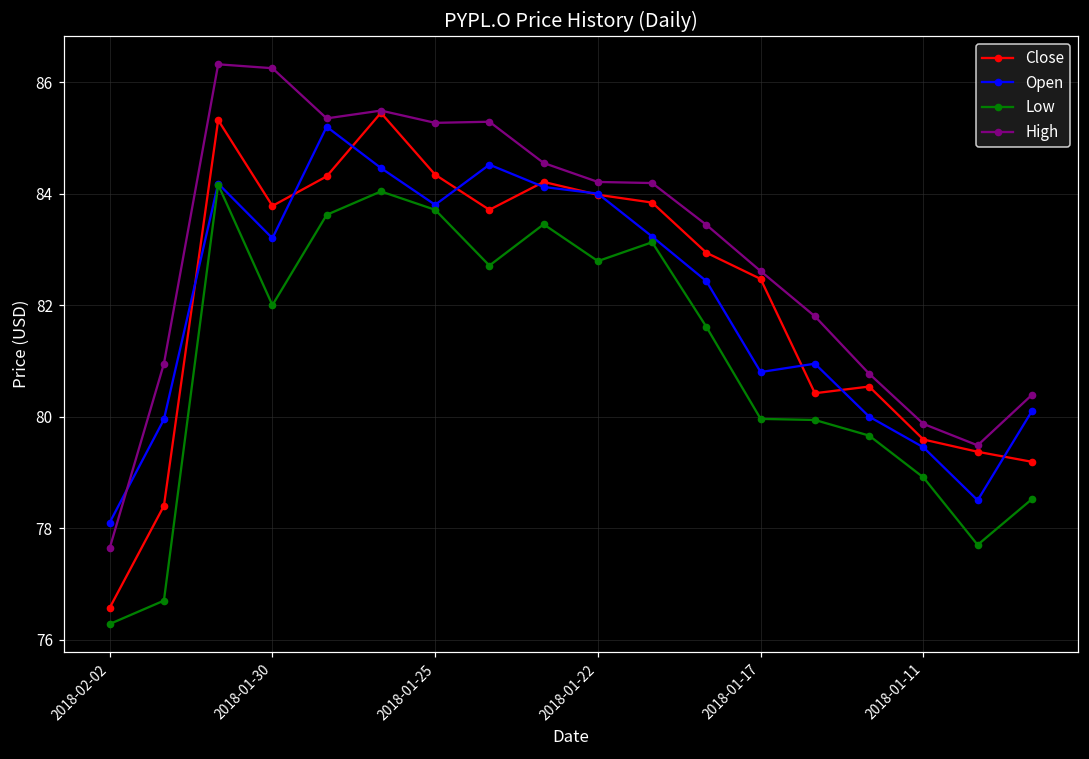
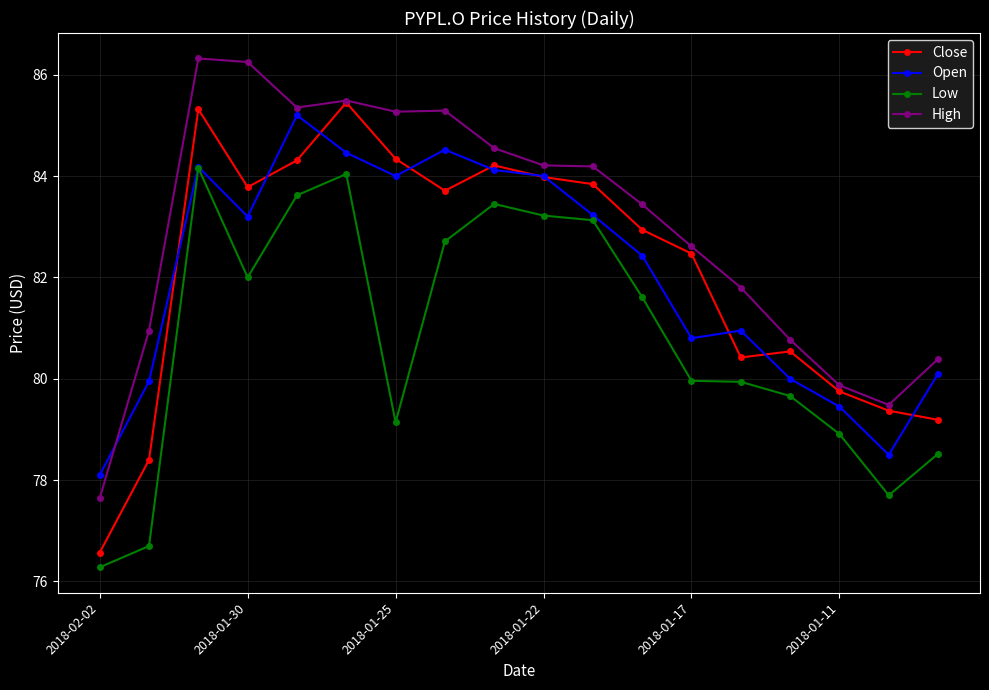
  {
    "Close": {
      "2018-02-02": 76.6,
      "2018-01-30": 83.8,
      "2018-01-25": 84.3,
      "2018-01-17": 82.5,
-     "2018-01-11": 79.6
+     "2018-01-11": 79.8
    },
    "Open": {
      "2018-02-02": 78.1,
      "2018-01-30": 83.2,
-     "2018-01-25": 83.8,
+     "2018-01-25": 84.0,
      "2018-01-17": 80.8,
      "2018-01-11": 79.5
    },
    "Low": {
      "2018-02-02": 76.3,
      "2018-01-30": 82.0,
-     "2018-01-25": 83.7,
-     "2018-01-22": 82.8,
+     "2018-01-25": 79.1,
+     "2018-01-22": 83.2,
      "2018-01-17": 80.0,
      "2018-01-11": 78.9
    },
    "High": {
      "2018-02-02": 77.6,
      "2018-01-30": 86.3,
      "2018-01-25": 85.3,
      "2018-01-22": 84.2,
      "2018-01-17": 82.6,
      "2018-01-11": 79.9
    }
  }
